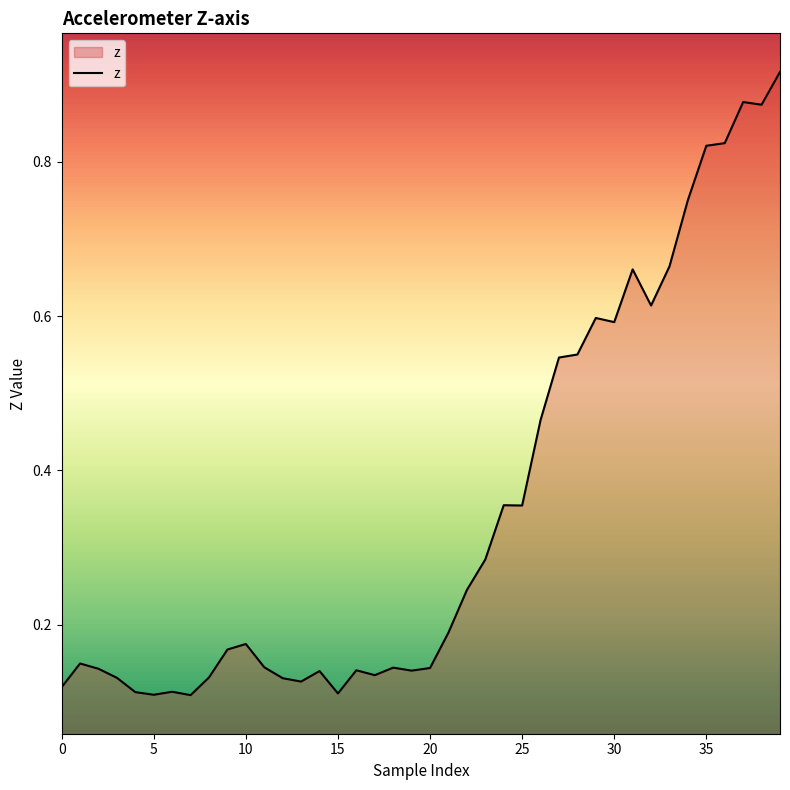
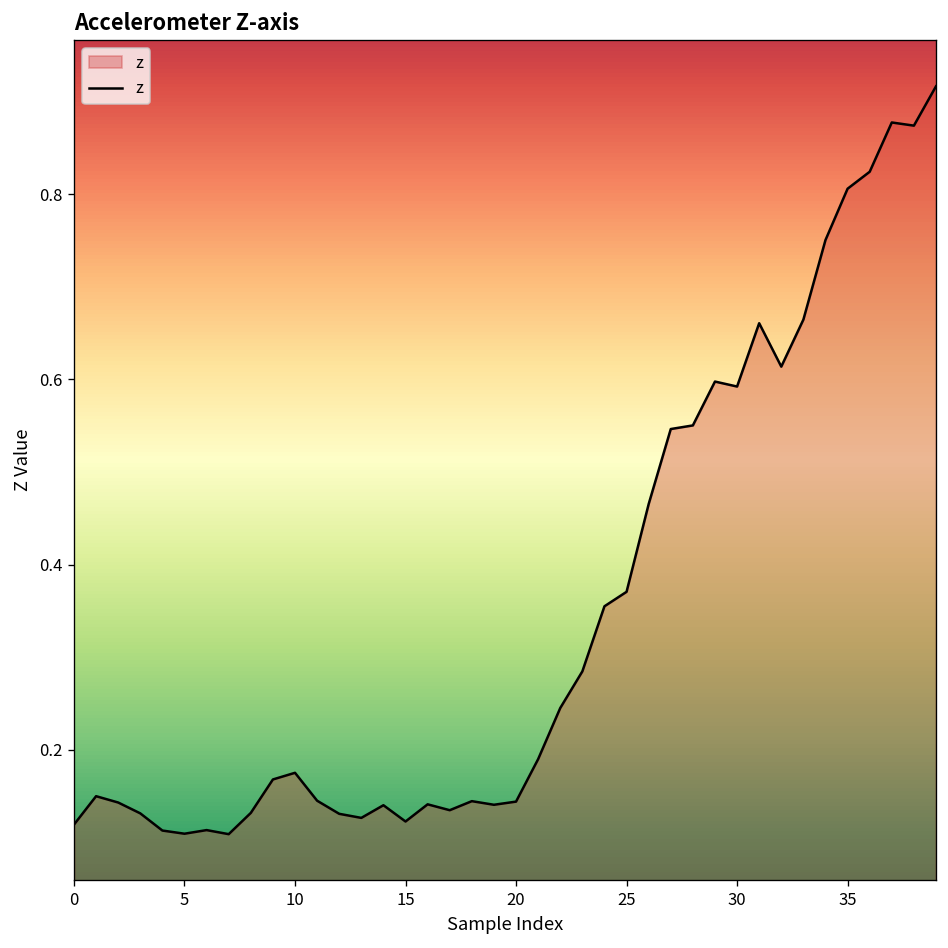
  {
    "0": 0.12,
    "5": 0.11,
    "10": 0.18,
-   "15": 0.11,
+   "15": 0.12,
    "20": 0.14,
-   "25": 0.35,
+   "25": 0.37,
    "30": 0.59,
-   "35": 0.82
+   "35": 0.81
  }
